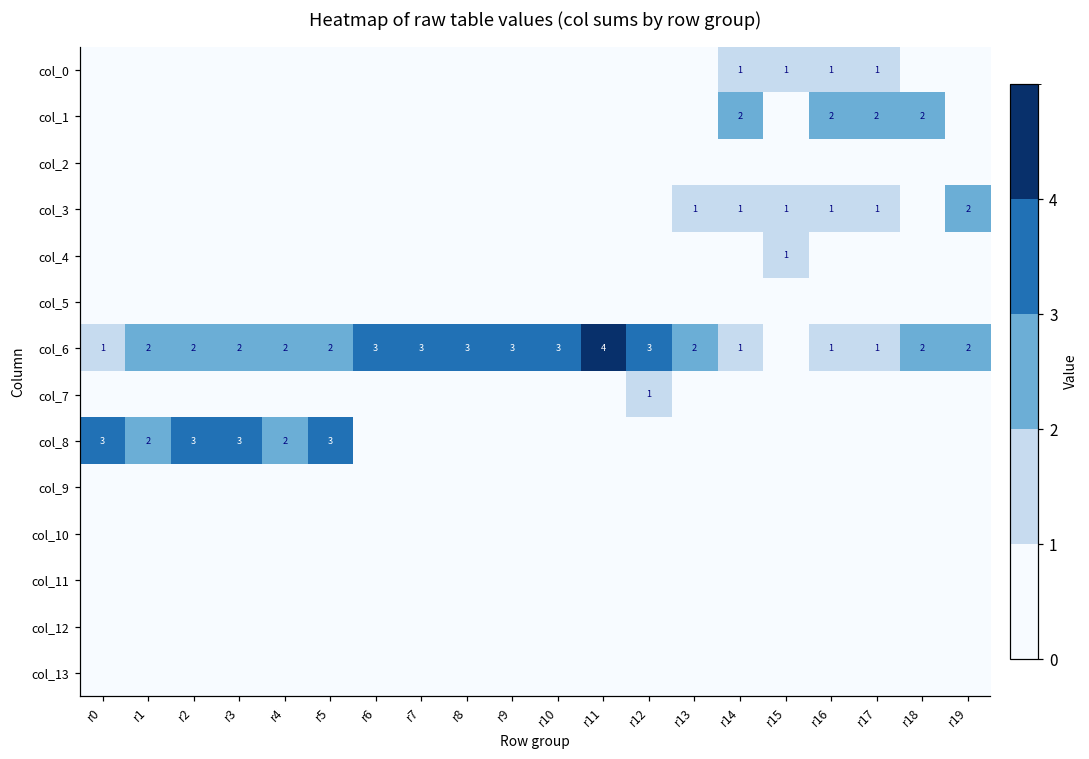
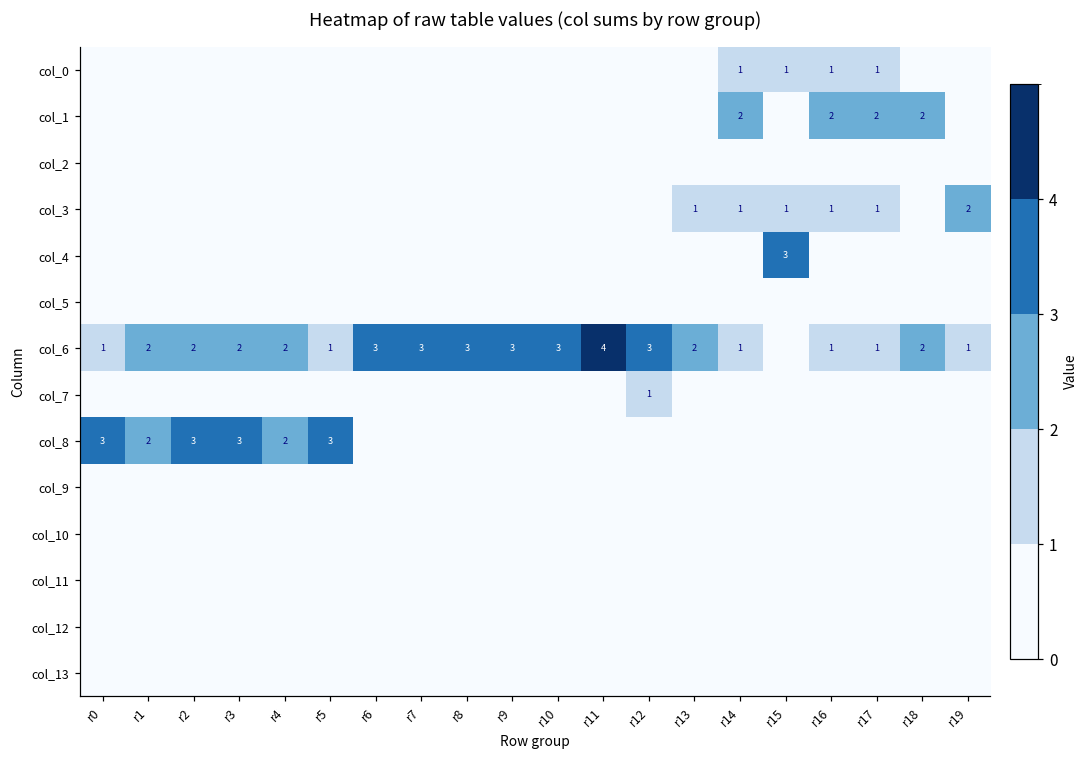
  {
    "col_0": {
      "r14": 1,
      "r15": 1,
      "r16": 1,
      "r17": 1
    },
    "col_1": {
      "r14": 2,
      "r16": 2,
      "r17": 2,
      "r18": 2
    },
    "col_3": {
      "r13": 1,
      "r14": 1,
      "r15": 1,
      "r16": 1,
      "r17": 1,
      "r19": 2
    },
    "col_4": {
-     "r15": 1
+     "r15": 3
    },
    "col_6": {
      "r0": 1,
      "r1": 2,
      "r2": 2,
      "r3": 2,
      "r4": 2,
-     "r5": 2,
+     "r5": 1,
      "r6": 3,
      "r7": 3,
      "r8": 3,
      "r9": 3,
      "r10": 3,
      "r11": 4,
      "r12": 3,
      "r13": 2,
      "r14": 1,
      "r16": 1,
      "r17": 1,
      "r18": 2,
-     "r19": 2
+     "r19": 1
    },
    "col_7": {
      "r12": 1
    },
    "col_8": {
      "r0": 3,
      "r1": 2,
      "r2": 3,
      "r3": 3,
      "r4": 2,
      "r5": 3
    }
  }
